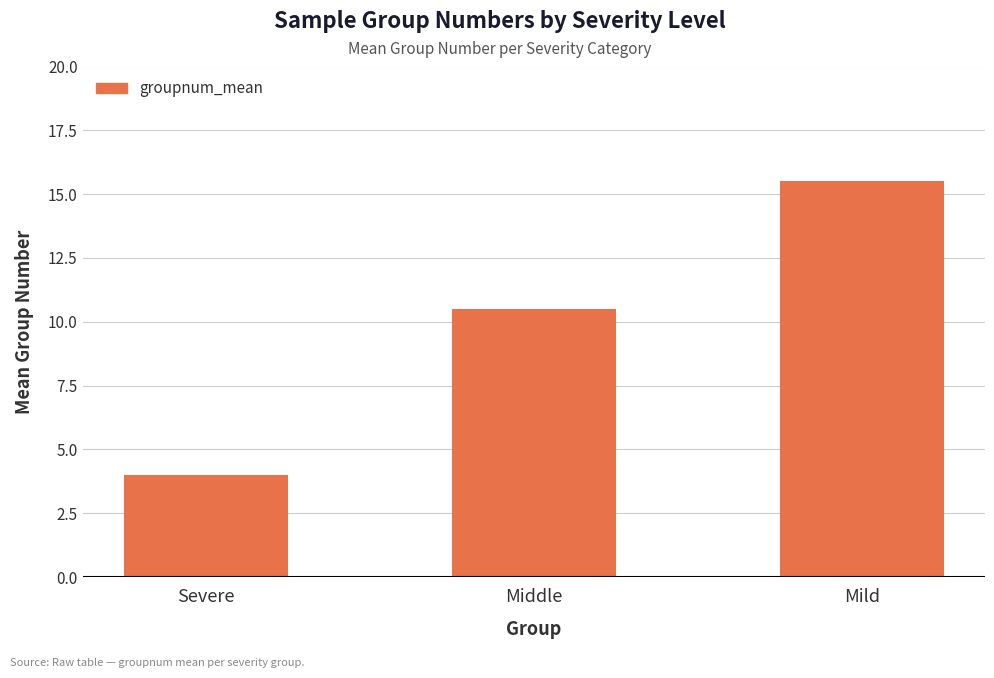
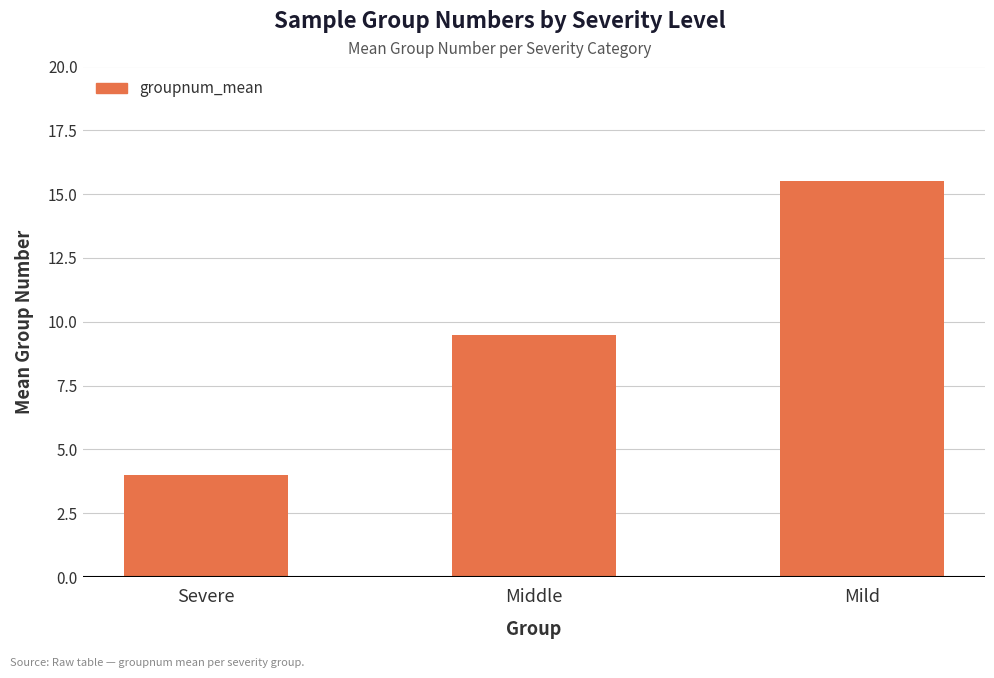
  {
    "Severe": 4.0,
-   "Middle": 10.5,
+   "Middle": 9.5,
    "Mild": 15.5
  }
